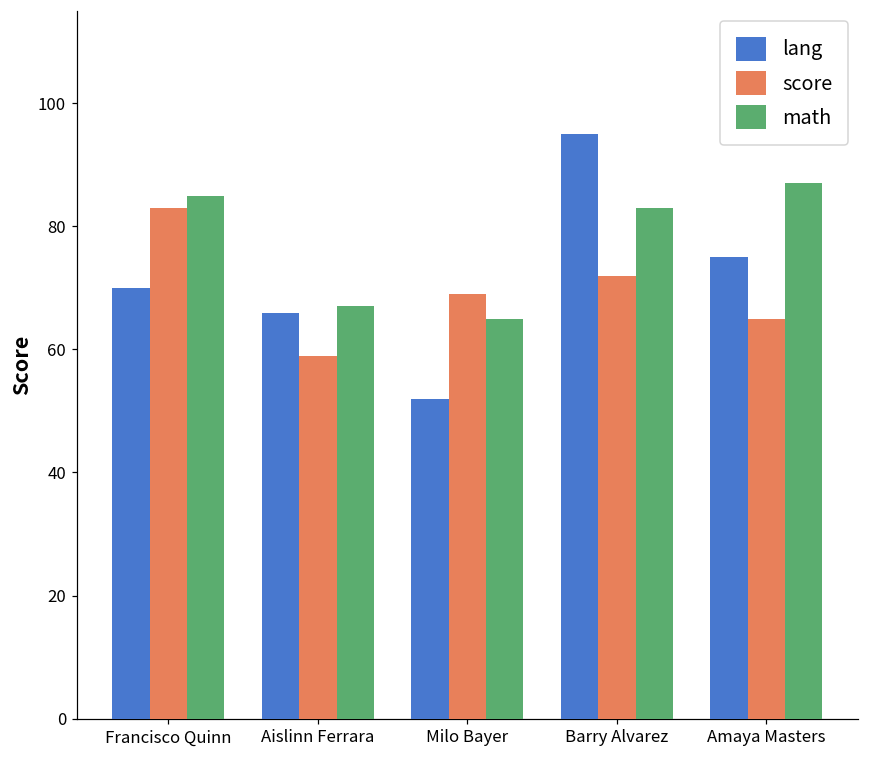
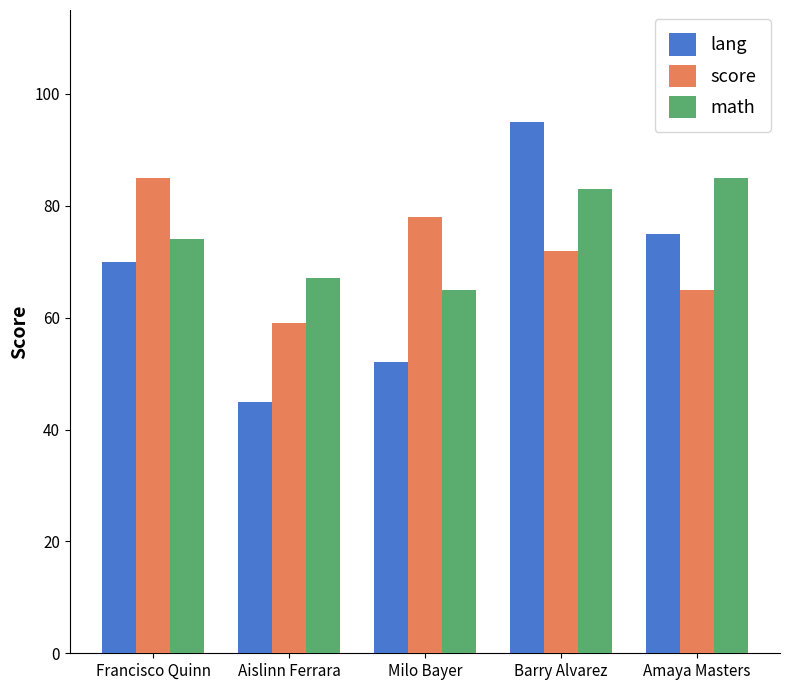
  {
    "lang": {
      "Francisco Quinn": 70,
-     "Aislinn Ferrara": 66,
+     "Aislinn Ferrara": 45,
      "Milo Bayer": 52,
      "Barry Alvarez": 95,
      "Amaya Masters": 75
    },
    "score": {
-     "Francisco Quinn": 83,
+     "Francisco Quinn": 85,
      "Aislinn Ferrara": 59,
-     "Milo Bayer": 69,
+     "Milo Bayer": 78,
      "Barry Alvarez": 72,
      "Amaya Masters": 65
    },
    "math": {
-     "Francisco Quinn": 85,
+     "Francisco Quinn": 74,
      "Aislinn Ferrara": 67,
      "Milo Bayer": 65,
      "Barry Alvarez": 83,
-     "Amaya Masters": 87
+     "Amaya Masters": 85
    }
  }
